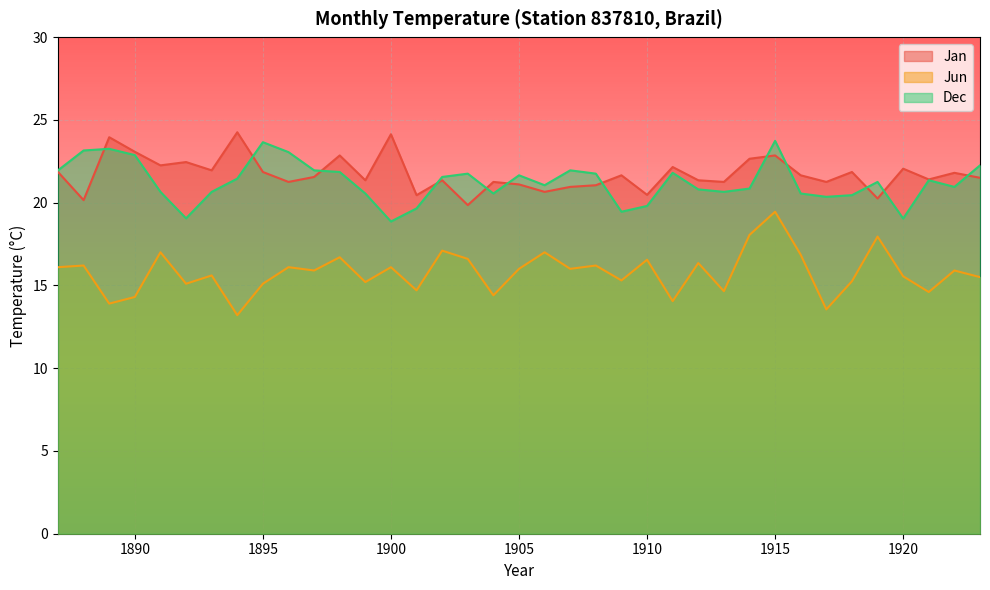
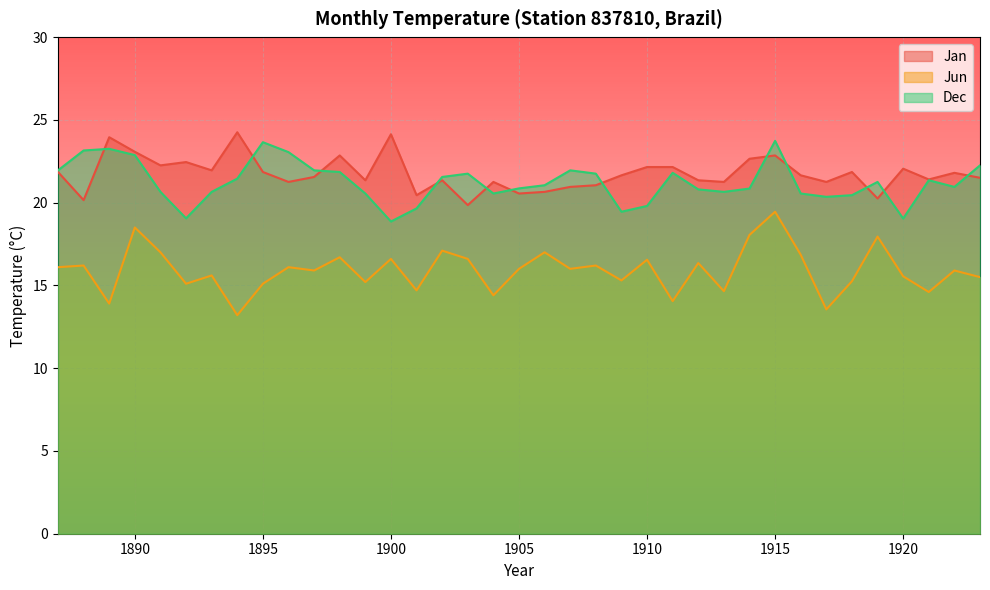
  {
    "Jan": {
      "1890": 23.1,
      "1895": 21.9,
      "1900": 24.1,
-     "1905": 21.1,
-     "1910": 20.5,
+     "1905": 20.6,
+     "1910": 22.2,
      "1915": 22.9,
      "1920": 22.1
    },
    "Jun": {
-     "1890": 14.3,
+     "1890": 18.5,
      "1895": 15.1,
-     "1900": 16.1,
+     "1900": 16.6,
      "1905": 16.0,
      "1910": 16.6,
      "1915": 19.5,
      "1920": 15.6
    },
    "Dec": {
      "1890": 22.9,
      "1895": 23.7,
      "1900": 18.9,
-     "1905": 21.7,
+     "1905": 20.9,
      "1910": 19.8,
      "1915": 23.7,
      "1920": 19.0
    }
  }
